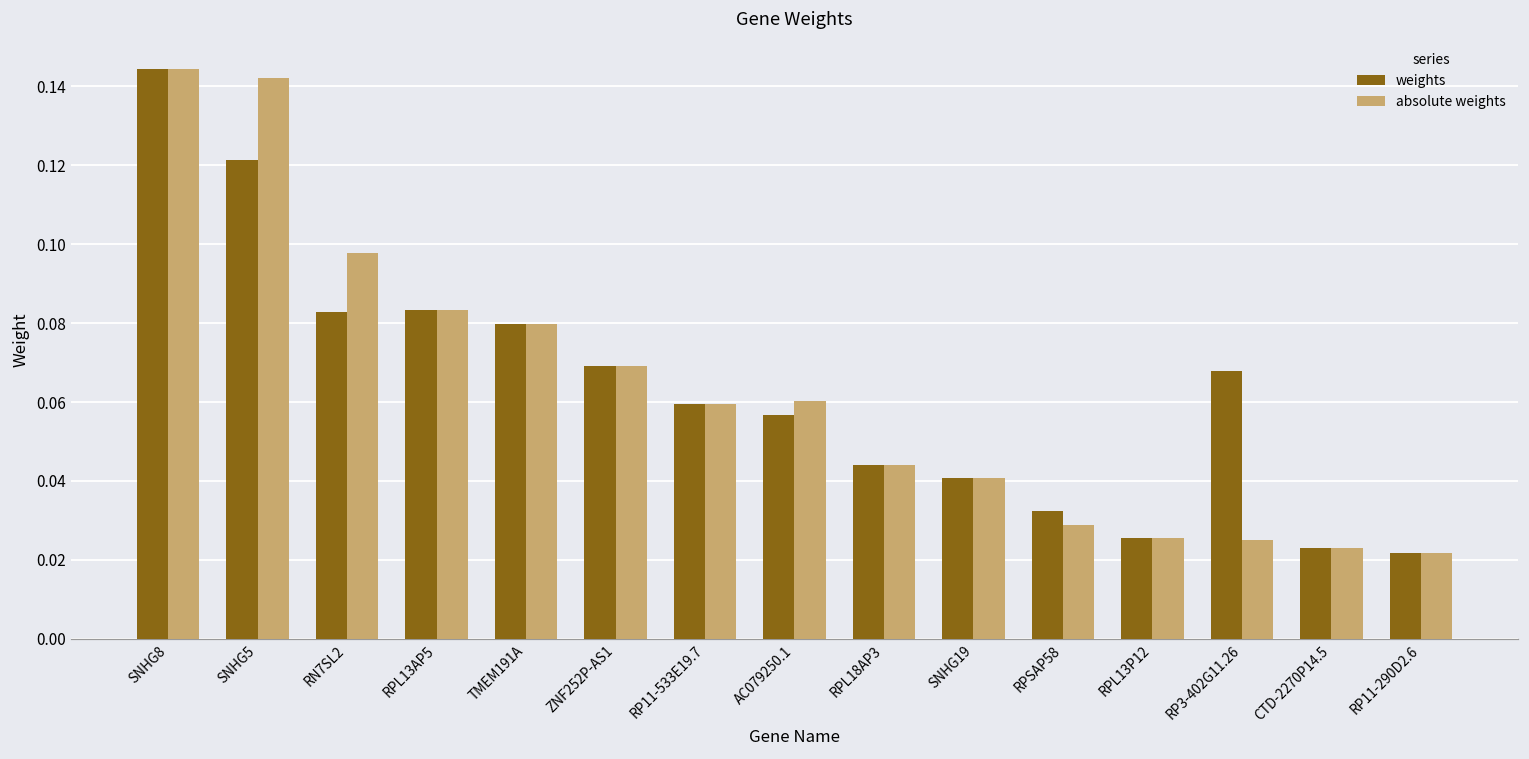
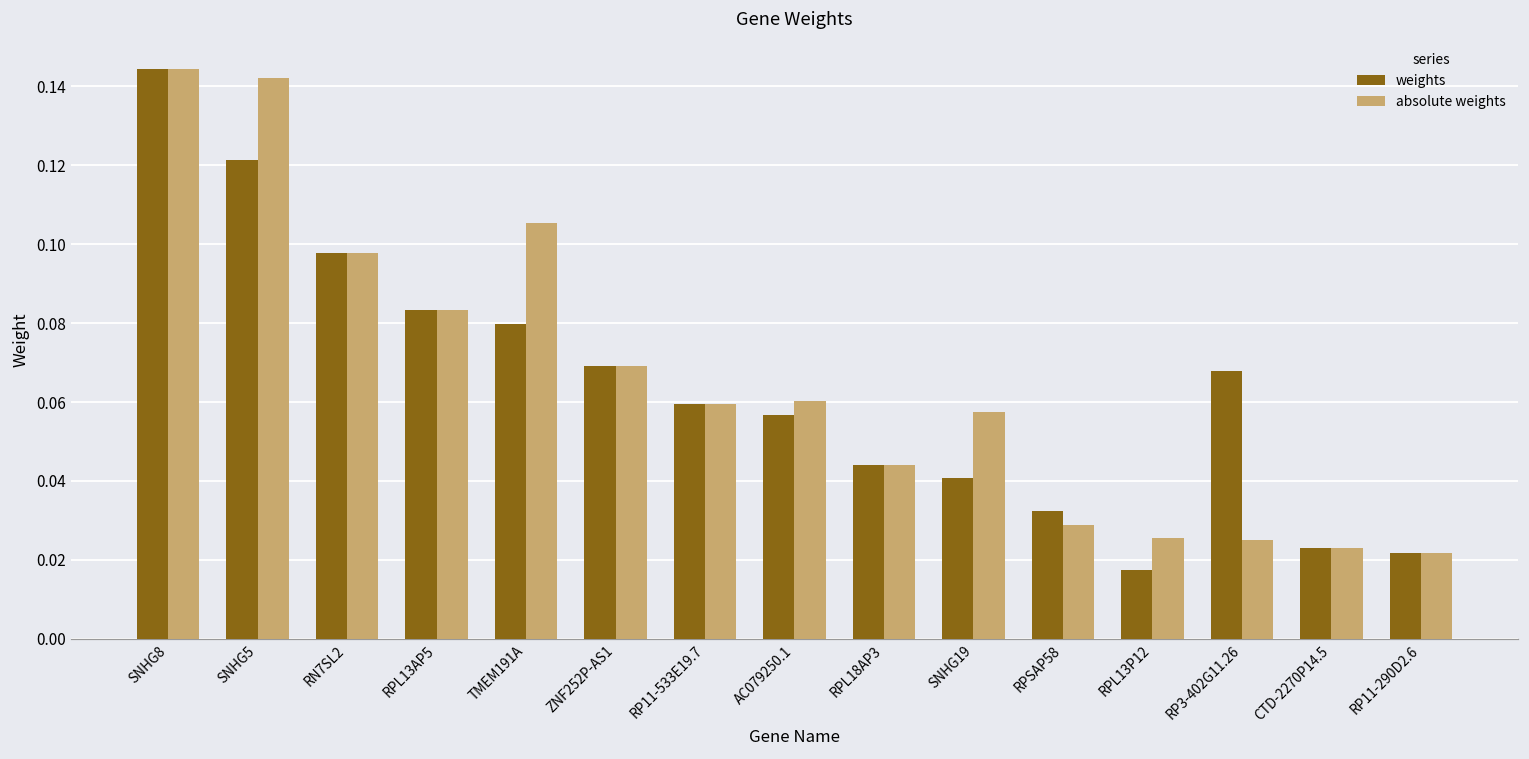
  {
    "weights": {
      "SNHG8": 0.144,
      "SNHG5": 0.121,
-     "RN7SL2": 0.083,
+     "RN7SL2": 0.098,
      "RPL13AP5": 0.083,
      "TMEM191A": 0.080,
      "ZNF252P-AS1": 0.069,
      "RP11-533E19.7": 0.060,
      "AC079250.1": 0.057,
      "RPL18AP3": 0.044,
      "SNHG19": 0.041,
      "RPSAP58": 0.032,
-     "RPL13P12": 0.026,
+     "RPL13P12": 0.017,
      "RP3-402G11.26": 0.068,
      "CTD-2270P14.5": 0.023,
      "RP11-290D2.6": 0.022
    },
    "absolute weights": {
      "SNHG8": 0.144,
      "SNHG5": 0.142,
      "RN7SL2": 0.098,
      "RPL13AP5": 0.083,
-     "TMEM191A": 0.080,
+     "TMEM191A": 0.105,
      "ZNF252P-AS1": 0.069,
      "RP11-533E19.7": 0.060,
      "AC079250.1": 0.060,
      "RPL18AP3": 0.044,
-     "SNHG19": 0.041,
+     "SNHG19": 0.058,
      "RPSAP58": 0.029,
      "RPL13P12": 0.026,
      "RP3-402G11.26": 0.025,
      "CTD-2270P14.5": 0.023,
      "RP11-290D2.6": 0.022
    }
  }
